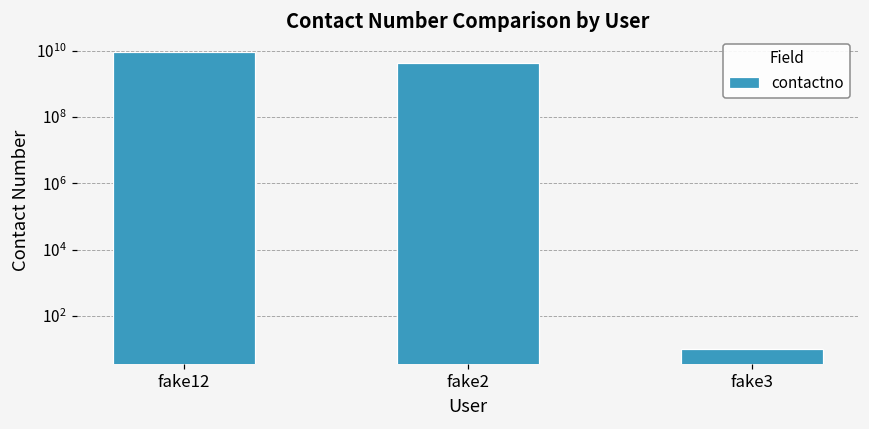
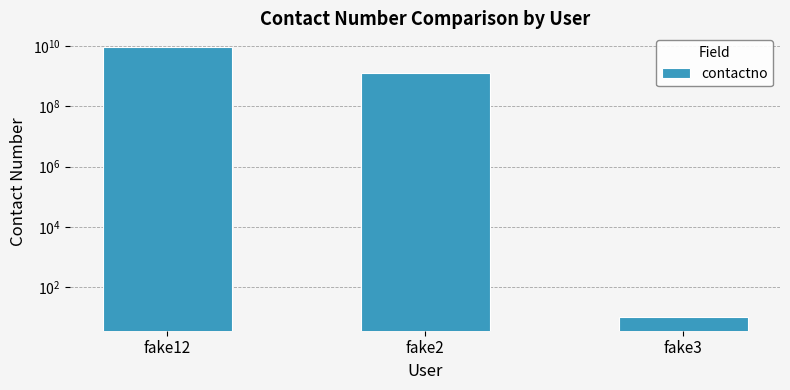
  {
    "fake12": 9000000000,
-   "fake2": 4000000000,
+   "fake2": 1200000000,
    "fake3": 10
  }
